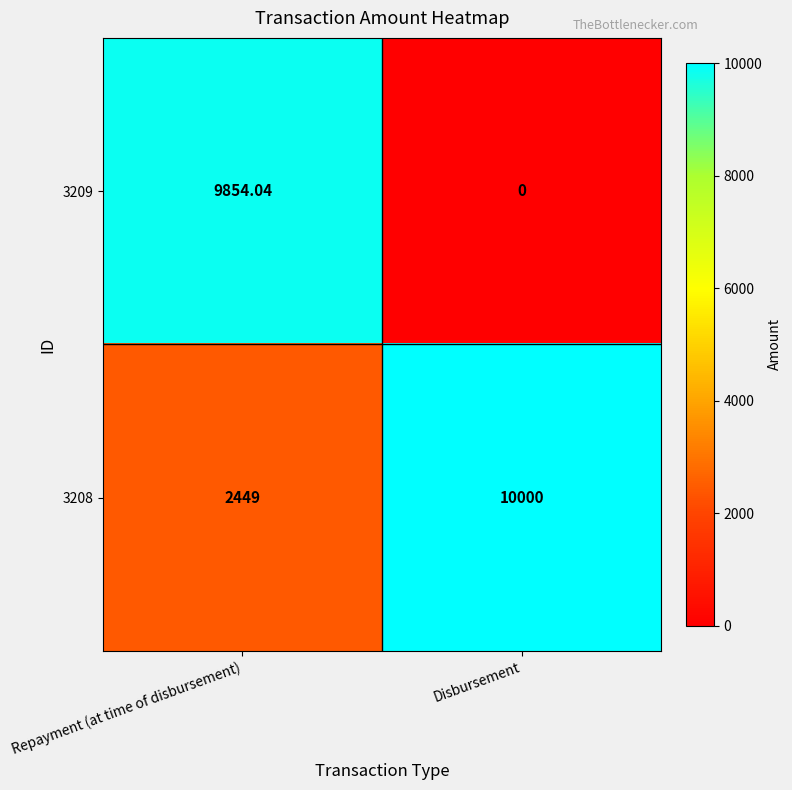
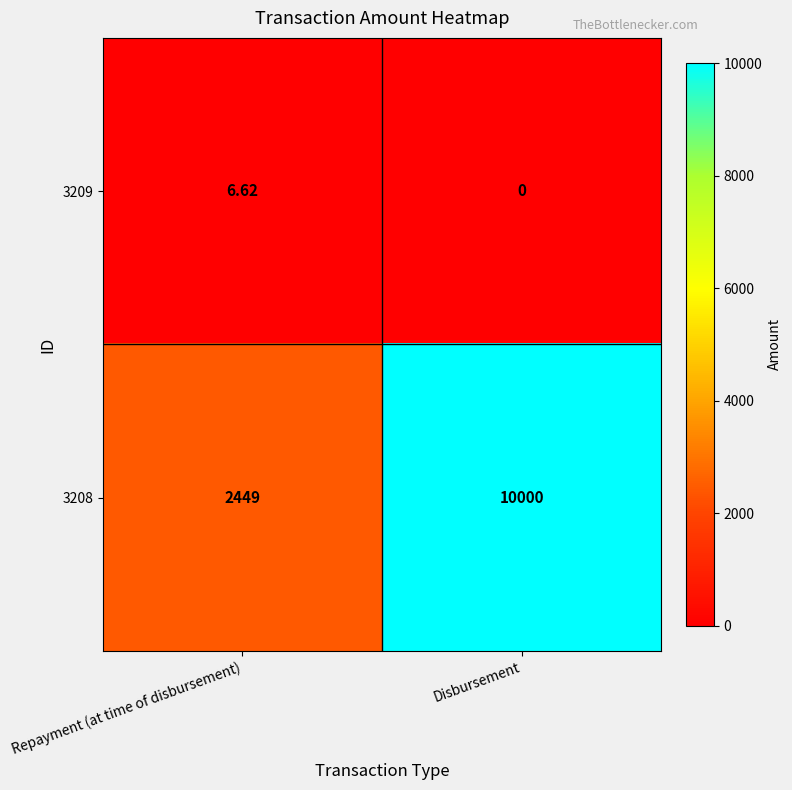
  {
    "3209": {
-     "Repayment (at time of disbursement)": 9854.04,
+     "Repayment (at time of disbursement)": 6.62,
      "Disbursement": 0
    },
    "3208": {
      "Repayment (at time of disbursement)": 2449,
      "Disbursement": 10000
    }
  }
